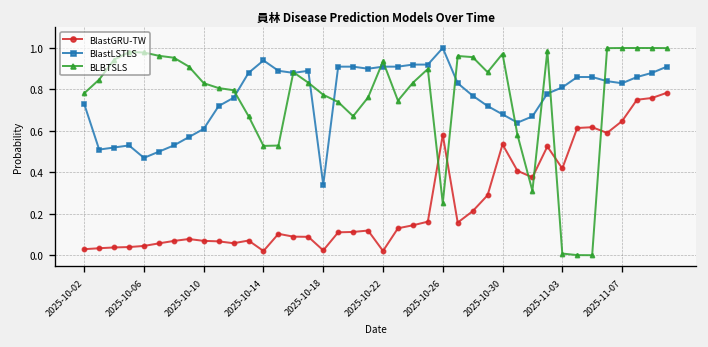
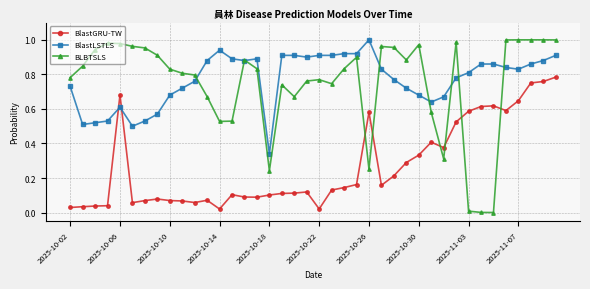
  {
    "BlastGRU-TW": {
      "2025-10-02": 0.03,
-     "2025-10-06": 0.05,
+     "2025-10-06": 0.68,
      "2025-10-10": 0.07,
      "2025-10-14": 0.02,
-     "2025-10-18": 0.02,
+     "2025-10-18": 0.10,
      "2025-10-22": 0.02,
      "2025-10-26": 0.58,
-     "2025-10-30": 0.54,
-     "2025-11-03": 0.42,
+     "2025-10-30": 0.33,
+     "2025-11-03": 0.59,
      "2025-11-07": 0.65
    },
    "BlastLSTLS": {
      "2025-10-02": 0.73,
-     "2025-10-06": 0.47,
-     "2025-10-10": 0.61,
+     "2025-10-06": 0.61,
+     "2025-10-10": 0.68,
      "2025-10-14": 0.94,
      "2025-10-18": 0.34,
      "2025-10-22": 0.91,
      "2025-10-26": 1.00,
      "2025-10-30": 0.68,
      "2025-11-03": 0.81,
      "2025-11-07": 0.83
    },
    "BLBTSLS": {
      "2025-10-02": 0.78,
      "2025-10-10": 0.83,
      "2025-10-14": 0.53,
-     "2025-10-18": 0.77,
-     "2025-10-22": 0.94,
+     "2025-10-18": 0.24,
+     "2025-10-22": 0.77,
      "2025-10-26": 0.25,
      "2025-10-30": 0.97,
      "2025-11-03": 0.01,
      "2025-11-07": 1.00
    }
  }
